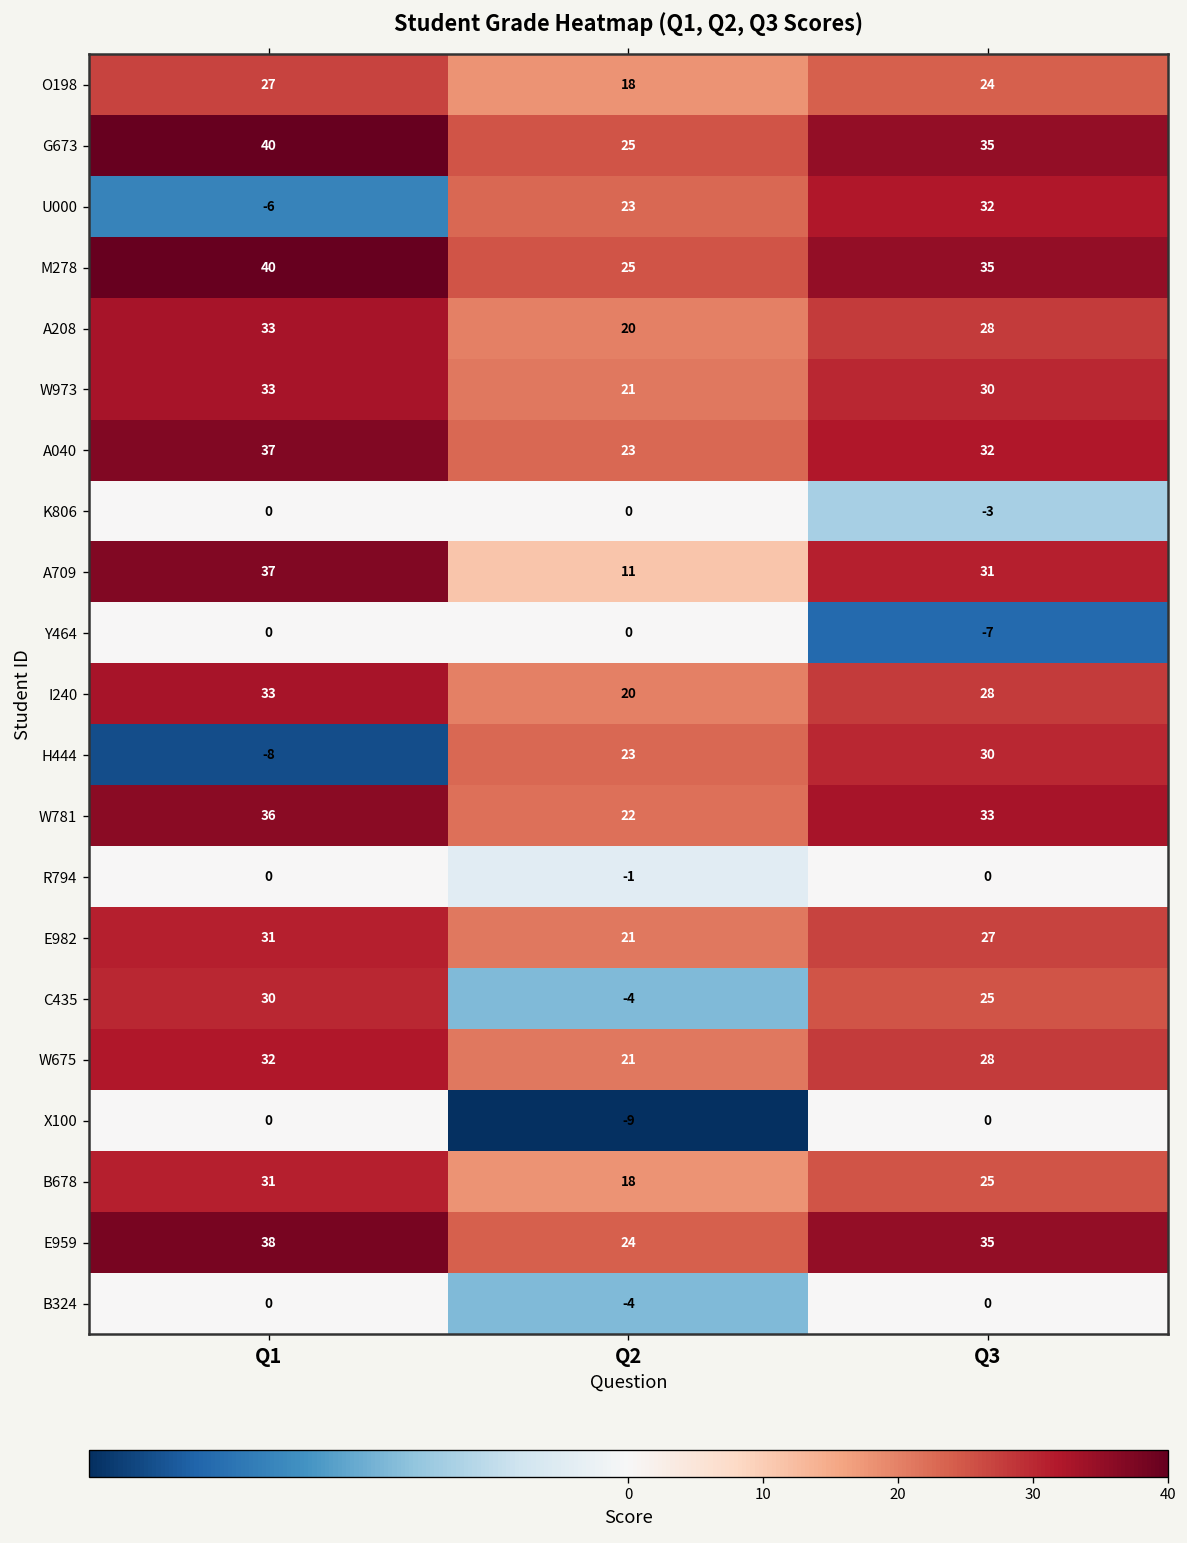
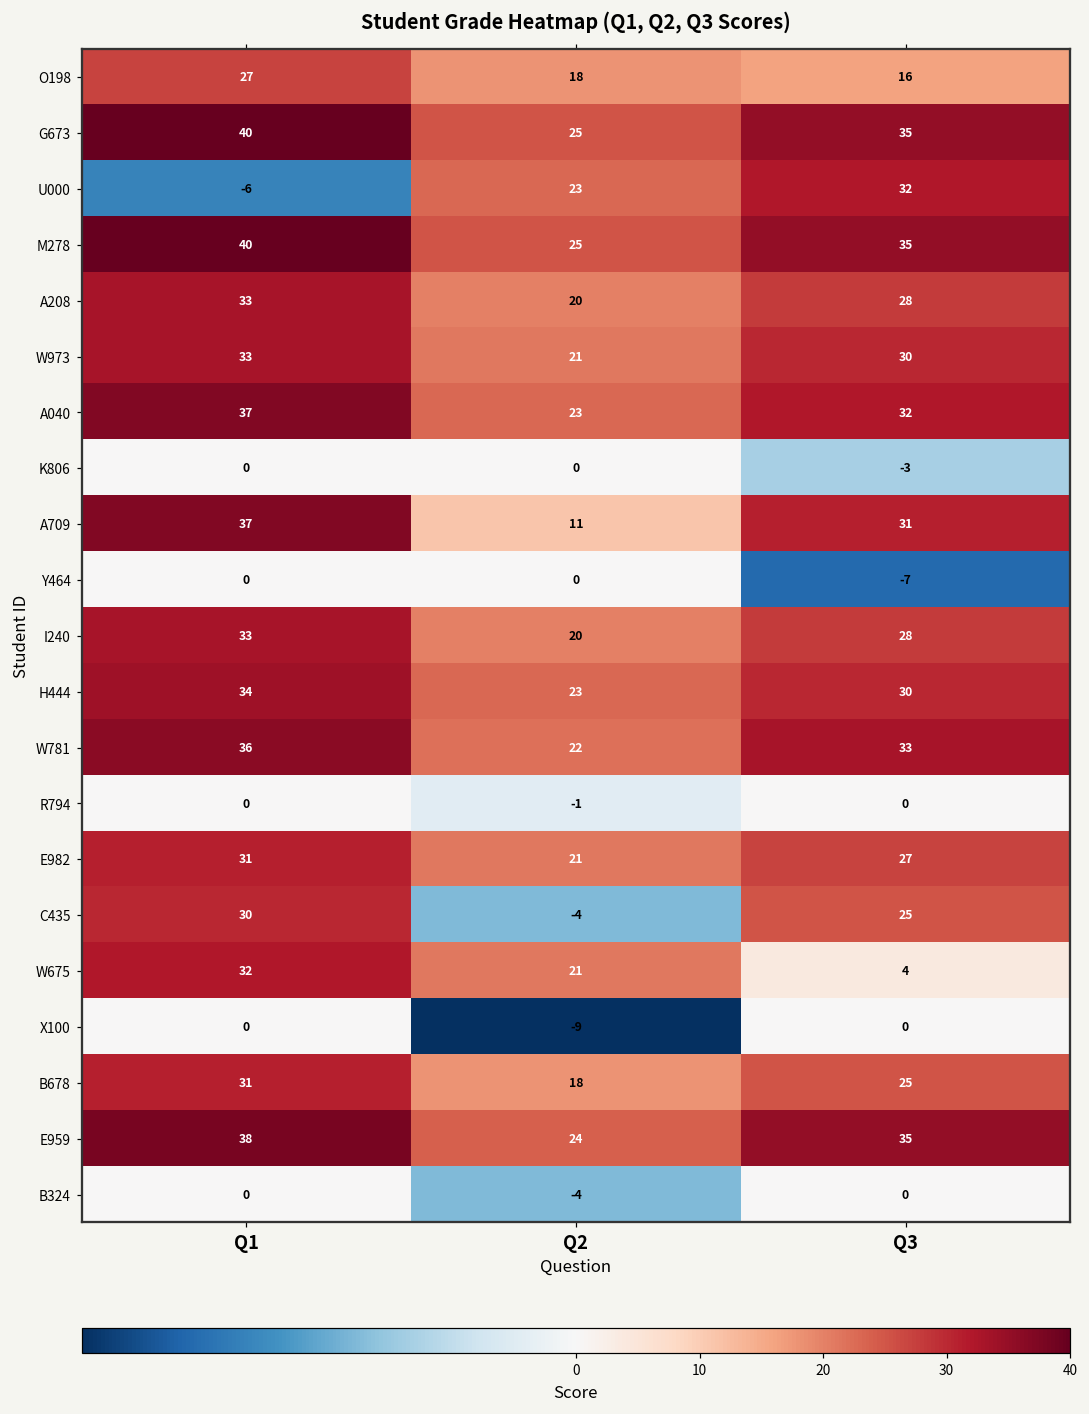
  {
    "O198": {
      "Q1": 27,
      "Q2": 18,
-     "Q3": 24
+     "Q3": 16
    },
    "G673": {
      "Q1": 40,
      "Q2": 25,
      "Q3": 35
    },
    "U000": {
      "Q1": -6,
      "Q2": 23,
      "Q3": 32
    },
    "M278": {
      "Q1": 40,
      "Q2": 25,
      "Q3": 35
    },
    "A208": {
      "Q1": 33,
      "Q2": 20,
      "Q3": 28
    },
    "W973": {
      "Q1": 33,
      "Q2": 21,
      "Q3": 30
    },
    "A040": {
      "Q1": 37,
      "Q2": 23,
      "Q3": 32
    },
    "K806": {
      "Q1": 0,
      "Q2": 0,
      "Q3": -3
    },
    "A709": {
      "Q1": 37,
      "Q2": 11,
      "Q3": 31
    },
    "Y464": {
      "Q1": 0,
      "Q2": 0,
      "Q3": -7
    },
    "I240": {
      "Q1": 33,
      "Q2": 20,
      "Q3": 28
    },
    "H444": {
-     "Q1": -8,
+     "Q1": 34,
      "Q2": 23,
      "Q3": 30
    },
    "W781": {
      "Q1": 36,
      "Q2": 22,
      "Q3": 33
    },
    "R794": {
      "Q1": 0,
      "Q2": -1,
      "Q3": 0
    },
    "E982": {
      "Q1": 31,
      "Q2": 21,
      "Q3": 27
    },
    "C435": {
      "Q1": 30,
      "Q2": -4,
      "Q3": 25
    },
    "W675": {
      "Q1": 32,
      "Q2": 21,
-     "Q3": 28
+     "Q3": 4
    },
    "X100": {
      "Q1": 0,
      "Q2": -9,
      "Q3": 0
    },
    "B678": {
      "Q1": 31,
      "Q2": 18,
      "Q3": 25
    },
    "E959": {
      "Q1": 38,
      "Q2": 24,
      "Q3": 35
    },
    "B324": {
      "Q1": 0,
      "Q2": -4,
      "Q3": 0
    }
  }
